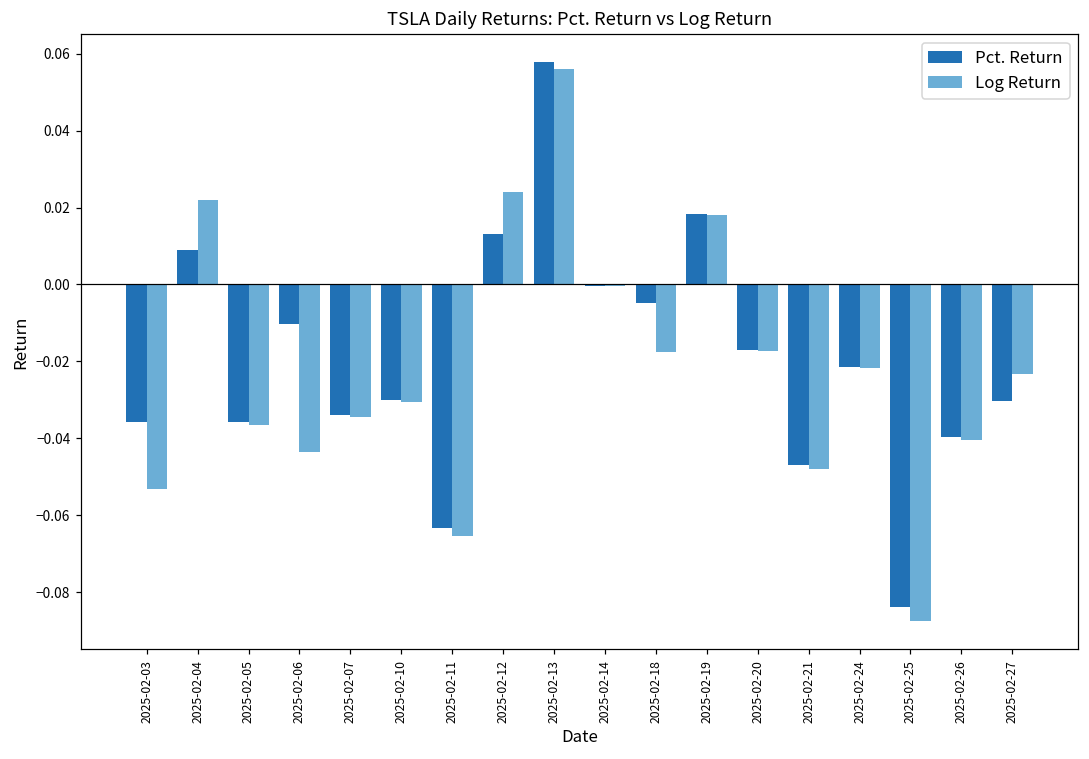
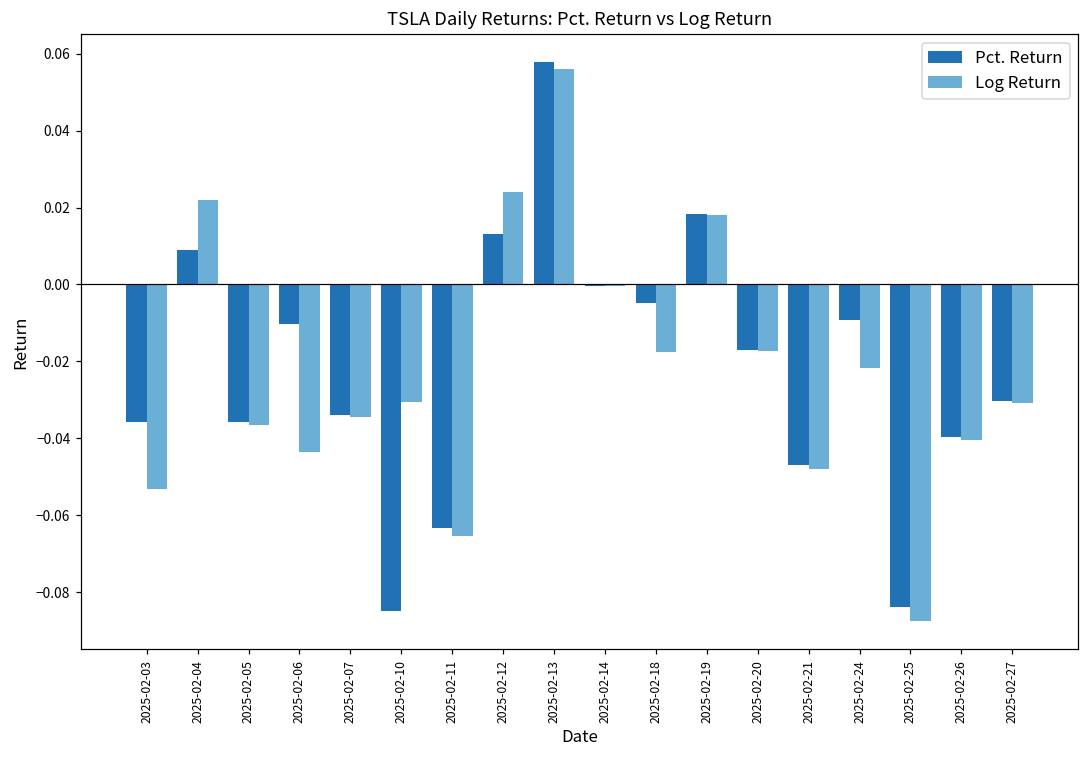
  {
    "Pct. Return": {
      "2025-02-03": -0.036,
      "2025-02-04": 0.009,
      "2025-02-05": -0.036,
      "2025-02-06": -0.010,
      "2025-02-07": -0.034,
-     "2025-02-10": -0.030,
+     "2025-02-10": -0.085,
      "2025-02-11": -0.063,
      "2025-02-12": 0.013,
      "2025-02-13": 0.058,
      "2025-02-18": -0.005,
      "2025-02-19": 0.018,
      "2025-02-20": -0.017,
      "2025-02-21": -0.047,
-     "2025-02-24": -0.022,
+     "2025-02-24": -0.009,
      "2025-02-25": -0.084,
      "2025-02-26": -0.040,
      "2025-02-27": -0.030
    },
    "Log Return": {
      "2025-02-03": -0.053,
      "2025-02-04": 0.022,
      "2025-02-05": -0.036,
      "2025-02-06": -0.043,
      "2025-02-07": -0.035,
      "2025-02-10": -0.031,
      "2025-02-11": -0.065,
      "2025-02-12": 0.024,
      "2025-02-13": 0.056,
      "2025-02-18": -0.018,
      "2025-02-19": 0.018,
      "2025-02-20": -0.017,
      "2025-02-21": -0.048,
      "2025-02-24": -0.022,
      "2025-02-25": -0.088,
      "2025-02-26": -0.040,
-     "2025-02-27": -0.023
+     "2025-02-27": -0.031
    }
  }
